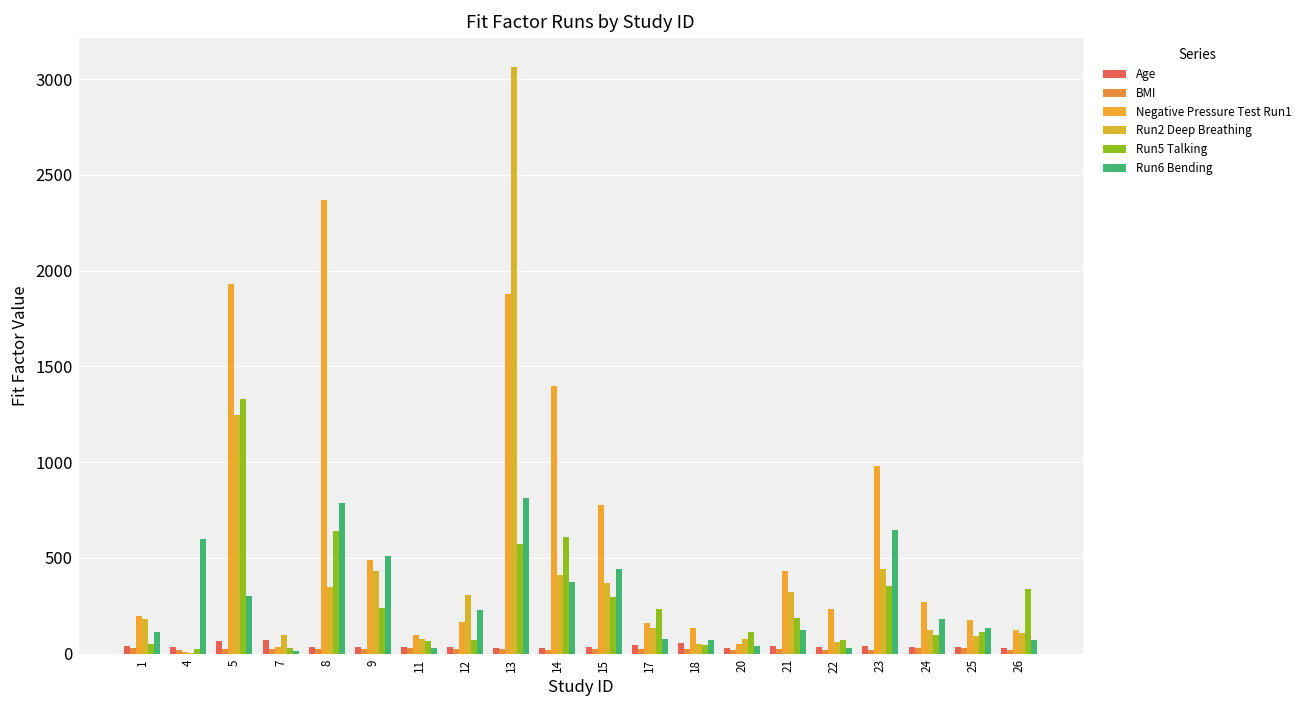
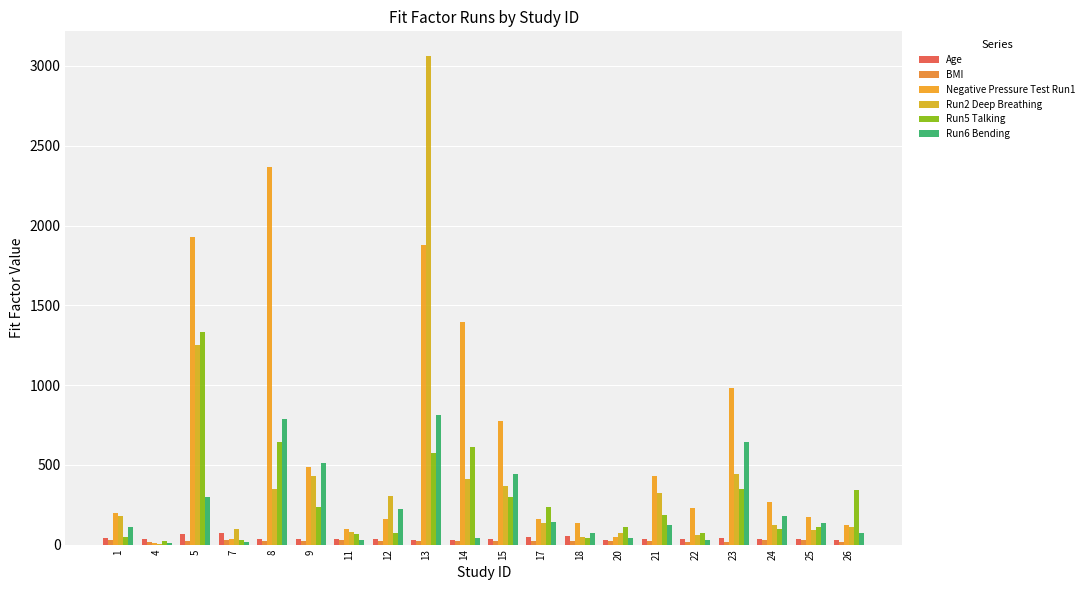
  {
    "Run5 Talking": {
      "1": 50,
      "4": 20,
      "5": 1330,
      "7": 30,
      "8": 640,
      "9": 240,
      "11": 70,
      "12": 70,
      "13": 570,
      "14": 610,
      "15": 300,
      "17": 230,
      "18": 40,
      "20": 110,
      "21": 180,
      "22": 70,
      "23": 350,
      "24": 100,
      "25": 110,
      "26": 340
    },
    "Run6 Bending": {
      "1": 110,
-     "4": 600,
+     "4": 10,
      "5": 300,
      "8": 780,
      "9": 510,
      "11": 30,
      "12": 230,
      "13": 810,
-     "14": 370,
+     "14": 40,
      "15": 440,
-     "17": 70,
+     "17": 140,
      "18": 70,
      "20": 40,
      "21": 120,
      "22": 30,
      "23": 640,
      "24": 180,
      "25": 130,
      "26": 70
    }
  }
